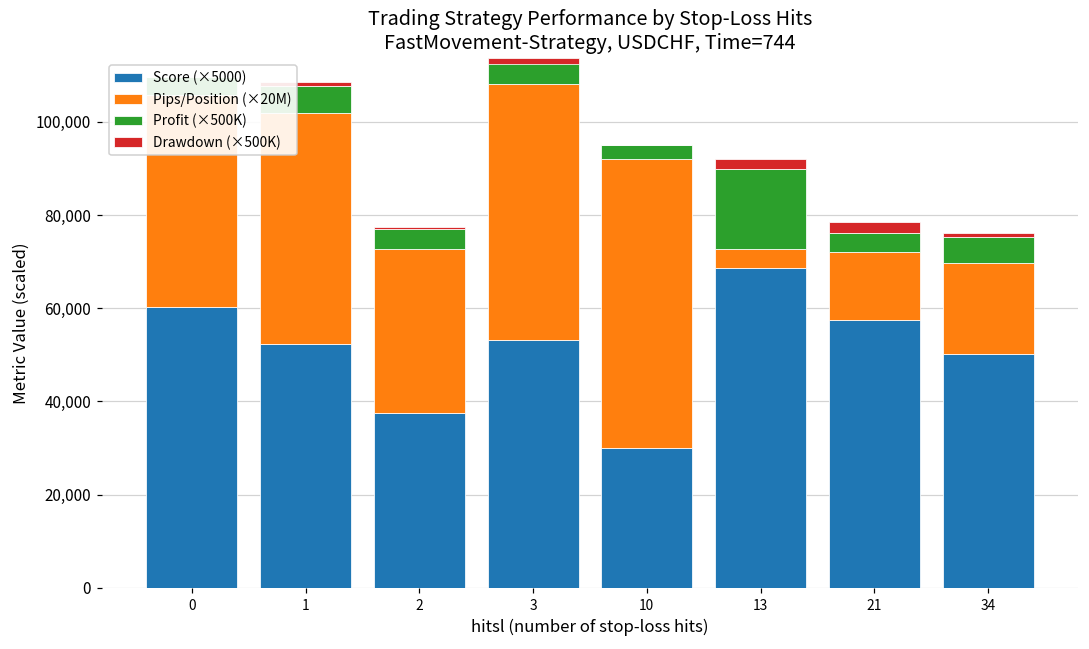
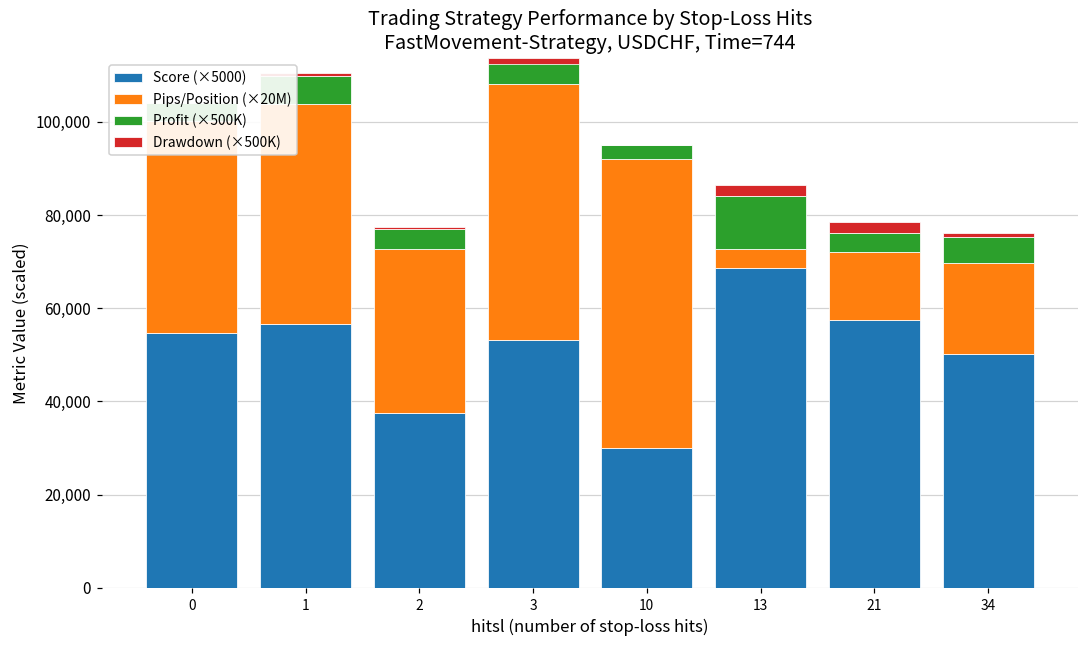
  {
    "Score (×5000)": {
-     "0": "60,000",
-     "1": "52,000",
+     "0": "55,000",
+     "1": "57,000",
      "2": "38,000",
      "3": "53,000",
      "10": "30,000",
      "13": "69,000",
      "21": "58,000",
      "34": "50,000"
    },
    "Pips/Position (×20M)": {
-     "1": "50,000",
+     "1": "47,000",
      "2": "35,000",
      "3": "55,000",
      "10": "62,000",
      "13": "4,000",
      "21": "15,000",
      "34": "20,000"
    },
    "Profit (×500K)": {
      "1": "6,000",
      "2": "4,000",
      "3": "6,000",
      "10": "3,000",
-     "13": "17,000",
+     "13": "11,000",
      "21": "4,000",
      "34": "5,000"
    },
    "Drawdown (×500K)": {
      "1": "1,000",
      "10": "0",
      "13": "2,000",
      "21": "2,000",
      "34": "1,000"
    }
  }
